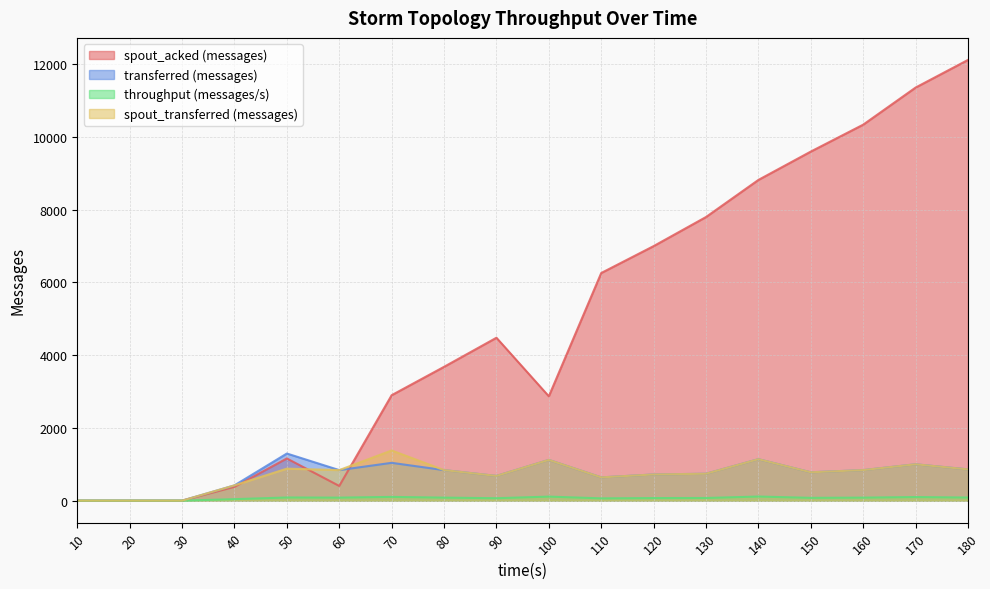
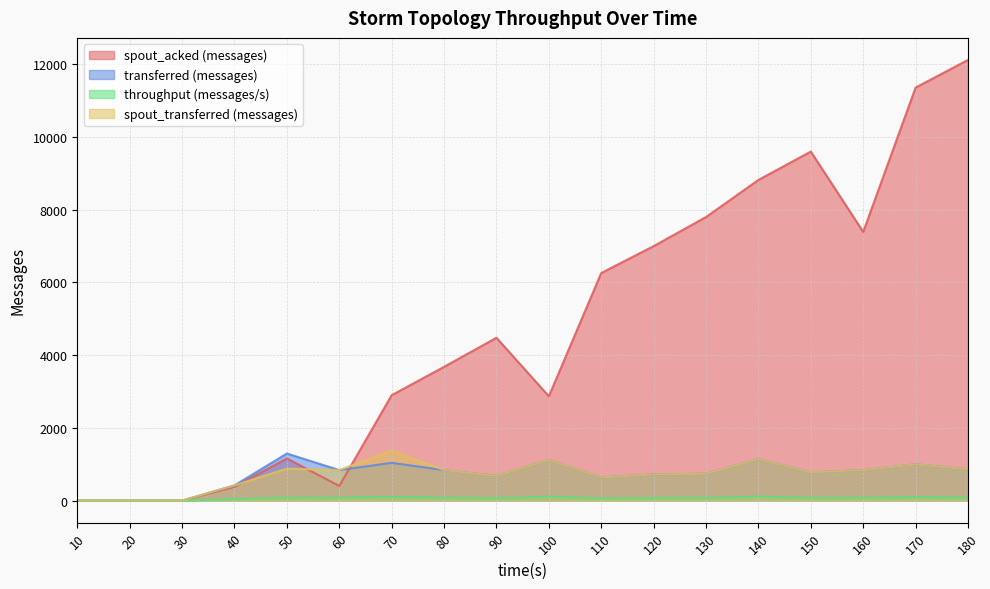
  {
    "spout_acked (messages)": {
      "50": 1200,
      "60": 400,
      "70": 2900,
      "80": 3700,
      "90": 4500,
      "100": 2900,
      "110": 6300,
      "120": 7000,
      "130": 7800,
      "140": 8800,
      "150": 9600,
-     "160": 10300,
+     "160": 7400,
      "170": 11400,
      "180": 12100
    },
    "transferred (messages)": {
      "50": 1300,
      "70": 1000
    },
    "throughput (messages/s)": {
      "40": 0,
      "50": 100,
      "60": 100,
      "70": 100,
      "80": 100,
      "90": 100,
      "100": 100,
      "110": 100,
      "120": 100,
      "130": 100,
      "140": 100,
      "150": 100,
      "160": 100,
      "170": 100,
      "180": 100
    },
    "spout_transferred (messages)": {
      "50": 900,
      "70": 1400
    }
  }
